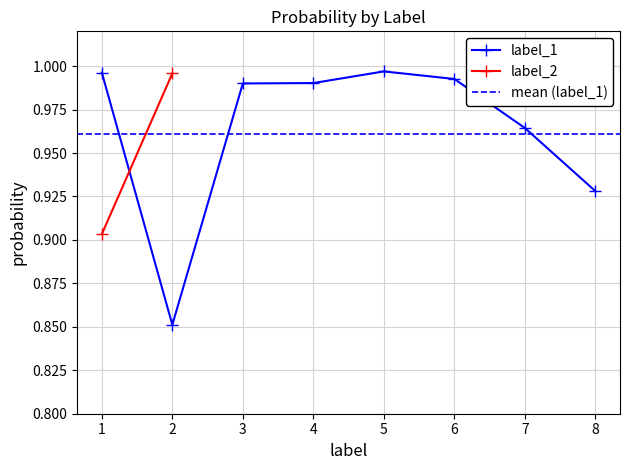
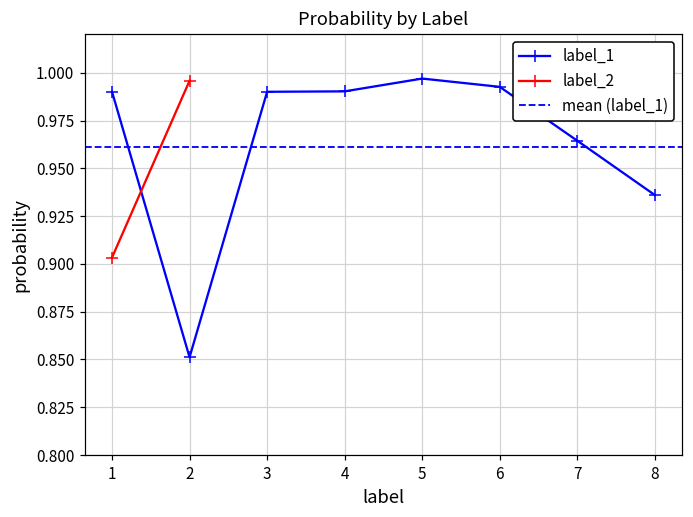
  {
    "label_1": {
-     "1": 0.996,
+     "1": 0.990,
      "2": 0.851,
      "3": 0.990,
      "4": 0.990,
      "5": 0.997,
      "6": 0.993,
      "7": 0.964,
-     "8": 0.928
+     "8": 0.936
    },
    "label_2": {
      "1": 0.903,
      "2": 0.996
    }
  }
